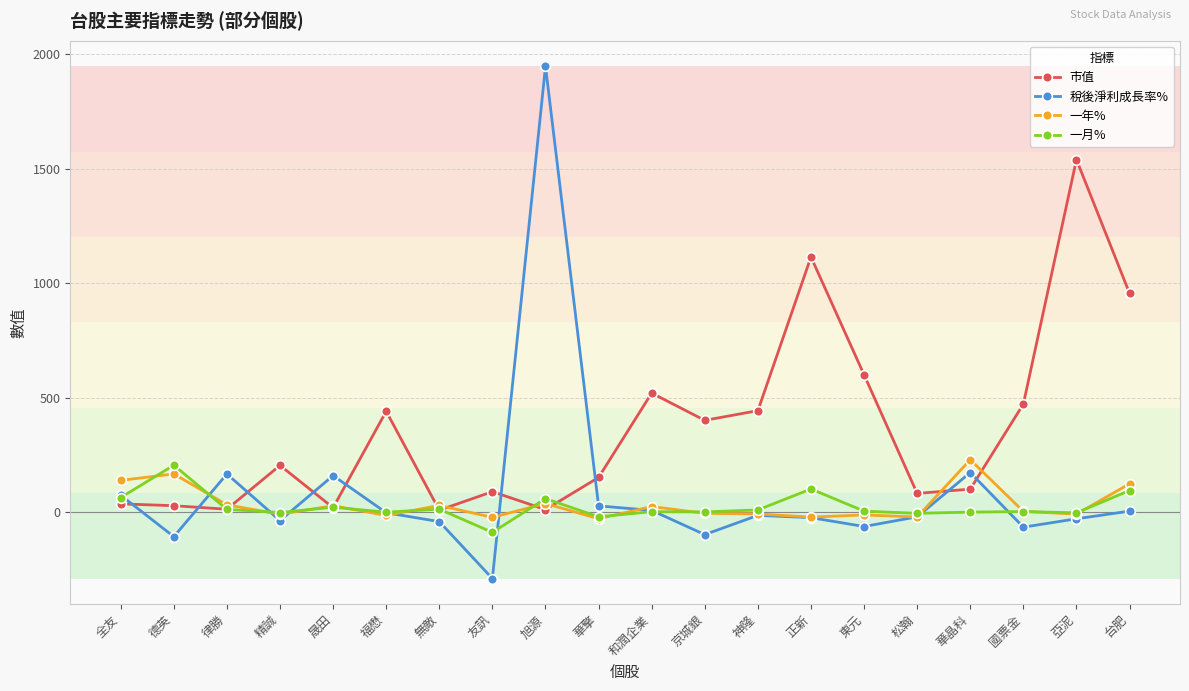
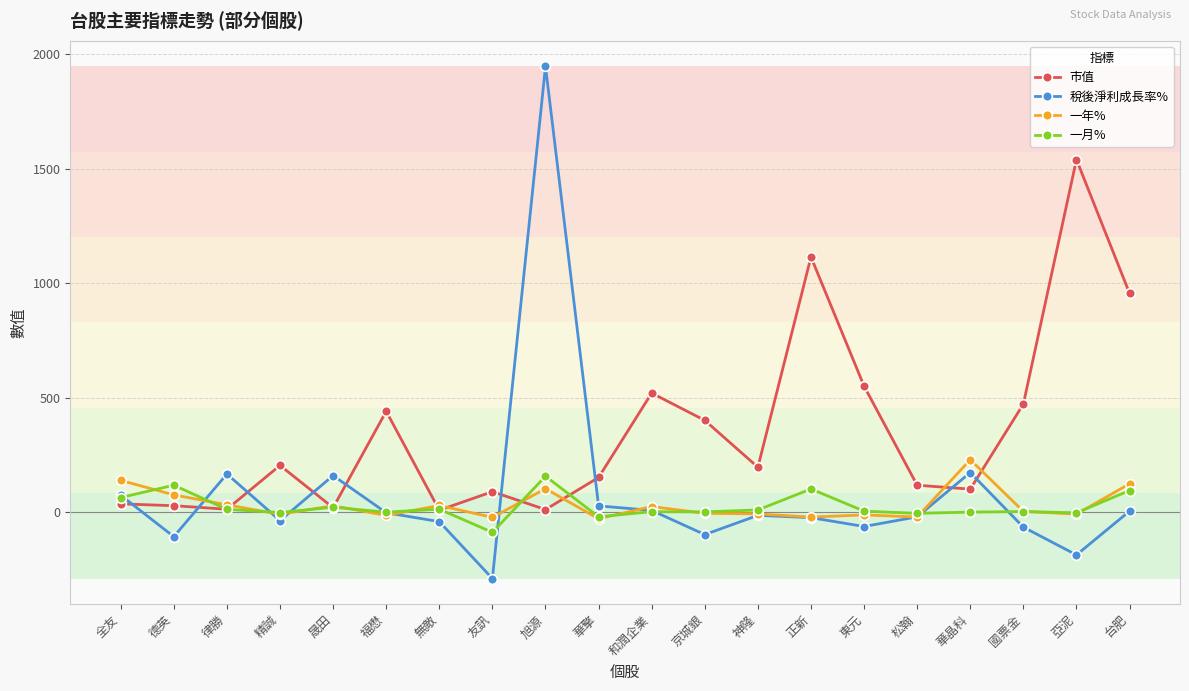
  {
    "市值": {
      "全友": 40,
      "德英": 30,
      "精誠": 200,
      "福懋": 440,
      "友訊": 90,
      "旭源": 10,
      "華擎": 150,
      "和潤企業": 520,
      "京城銀": 400,
-     "神隆": 440,
+     "神隆": 200,
      "正新": 1120,
-     "東元": 600,
-     "松翰": 80,
+     "東元": 550,
+     "松翰": 120,
      "華晶科": 100,
      "國票金": 470,
      "亞泥": 1540,
      "台肥": 960
    },
    "稅後淨利成長率%": {
      "德英": -110,
      "律勝": 170,
      "精誠": -40,
      "晟田": 160,
      "無敵": -40,
      "友訊": -290,
      "旭源": 1950,
      "華擎": 30,
      "京城銀": -100,
      "東元": -60,
      "華晶科": 170,
      "國票金": -70,
-     "亞泥": -30,
+     "亞泥": -190,
      "台肥": 0
    },
    "一年%": {
      "全友": 140,
-     "德英": 170,
+     "德英": 80,
      "律勝": 30,
      "福懋": -10,
      "無敵": 30,
      "友訊": -20,
-     "旭源": 40,
+     "旭源": 100,
      "和潤企業": 20,
      "東元": -10,
      "華晶科": 230,
      "台肥": 120
    },
    "一月%": {
-     "德英": 200,
+     "德英": 120,
      "友訊": -90,
-     "旭源": 60,
+     "旭源": 160,
      "神隆": 10,
      "正新": 100,
      "東元": 0,
      "松翰": -10,
      "華晶科": 0,
      "台肥": 90
    }
  }
